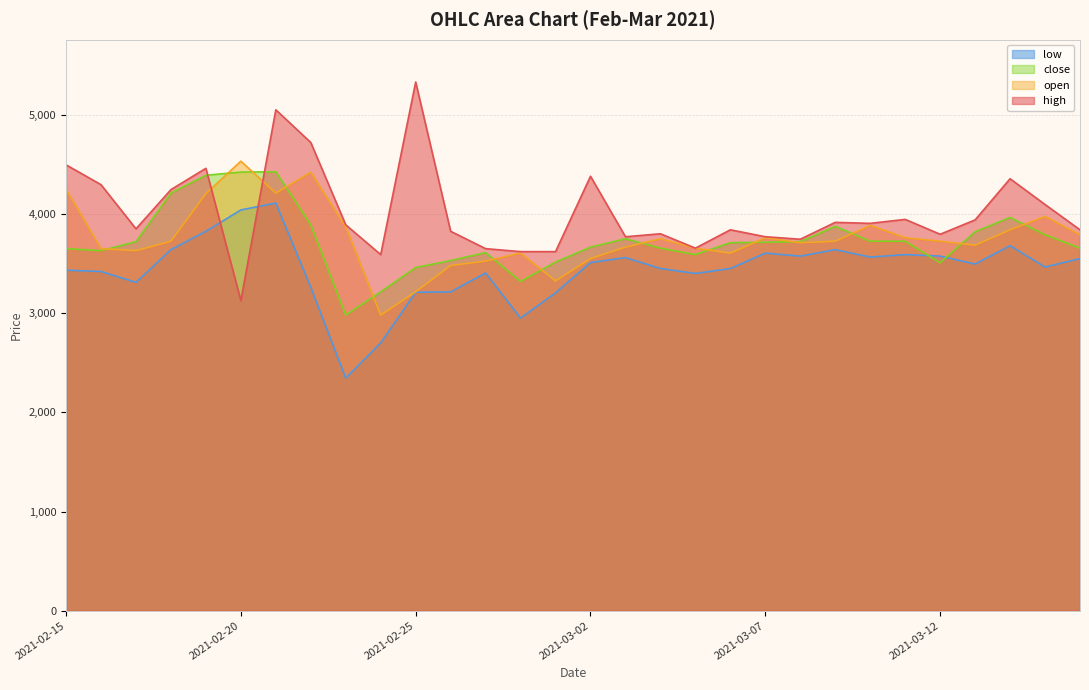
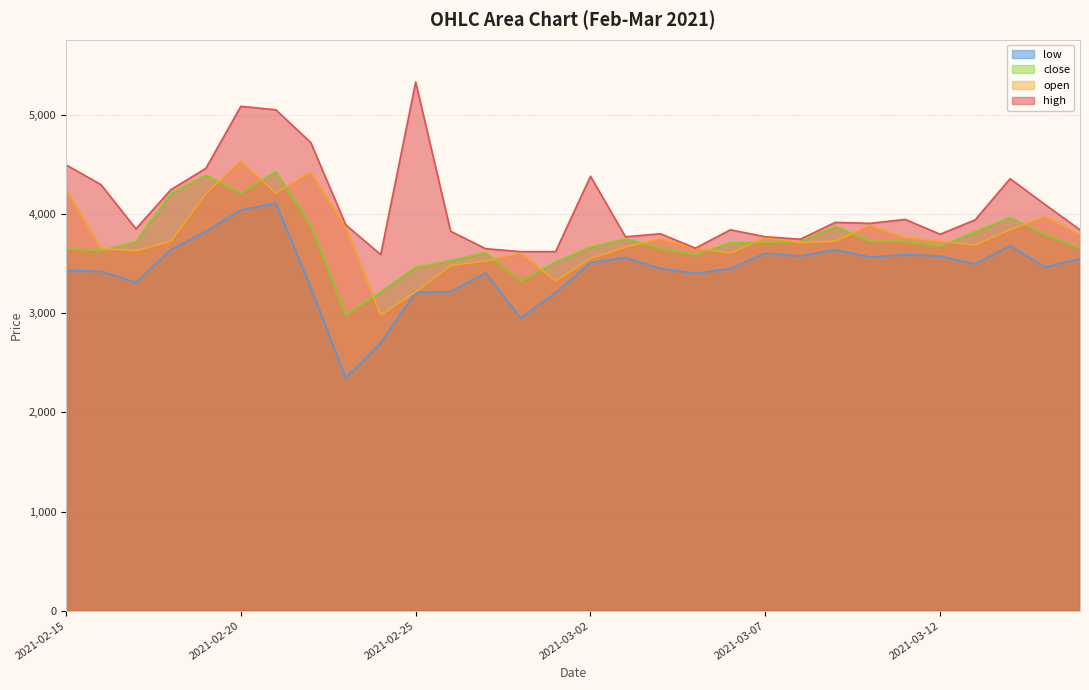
  {
    "low": {
      "2021-02-15": "3,400",
      "2021-02-20": "4,000",
      "2021-03-02": "3,500",
      "2021-03-07": "3,600",
      "2021-03-12": "3,600"
    },
    "close": {
      "2021-02-15": "3,700",
-     "2021-02-20": "4,400",
+     "2021-02-20": "4,200",
      "2021-02-25": "3,500",
      "2021-03-02": "3,700",
      "2021-03-07": "3,700",
-     "2021-03-12": "3,500"
+     "2021-03-12": "3,700"
    },
    "open": {
      "2021-02-15": "4,200",
      "2021-02-20": "4,500",
      "2021-03-02": "3,600",
      "2021-03-12": "3,700"
    },
    "high": {
      "2021-02-15": "4,500",
-     "2021-02-20": "3,100",
+     "2021-02-20": "5,100",
      "2021-02-25": "5,300",
      "2021-03-02": "4,400",
      "2021-03-12": "3,800"
    }
  }
